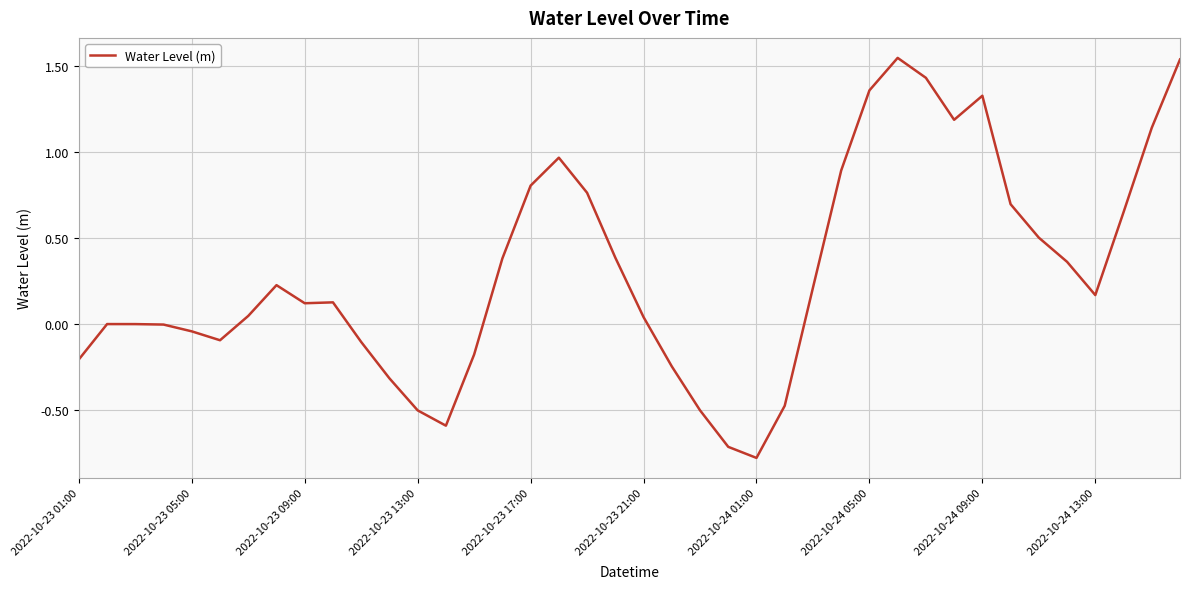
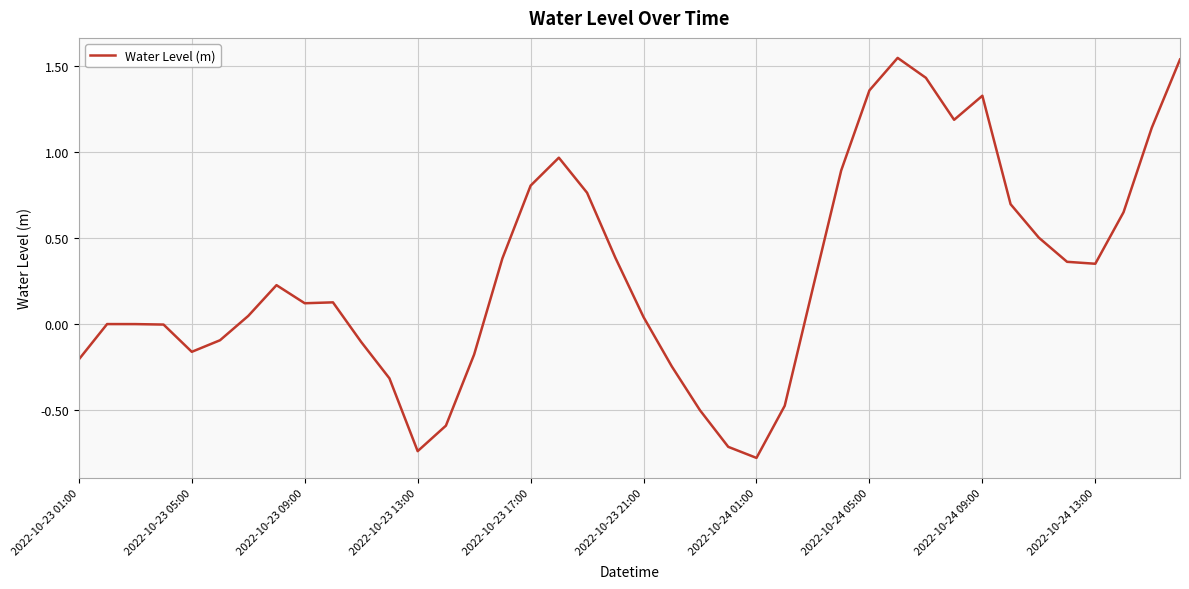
  {
    "2022-10-23 01:00": -0.21,
-   "2022-10-23 05:00": -0.04,
+   "2022-10-23 05:00": -0.16,
    "2022-10-23 09:00": 0.12,
-   "2022-10-23 13:00": -0.50,
+   "2022-10-23 13:00": -0.74,
    "2022-10-23 17:00": 0.81,
    "2022-10-23 21:00": 0.04,
    "2022-10-24 01:00": -0.78,
    "2022-10-24 05:00": 1.36,
    "2022-10-24 09:00": 1.33,
-   "2022-10-24 13:00": 0.17
+   "2022-10-24 13:00": 0.35
  }
